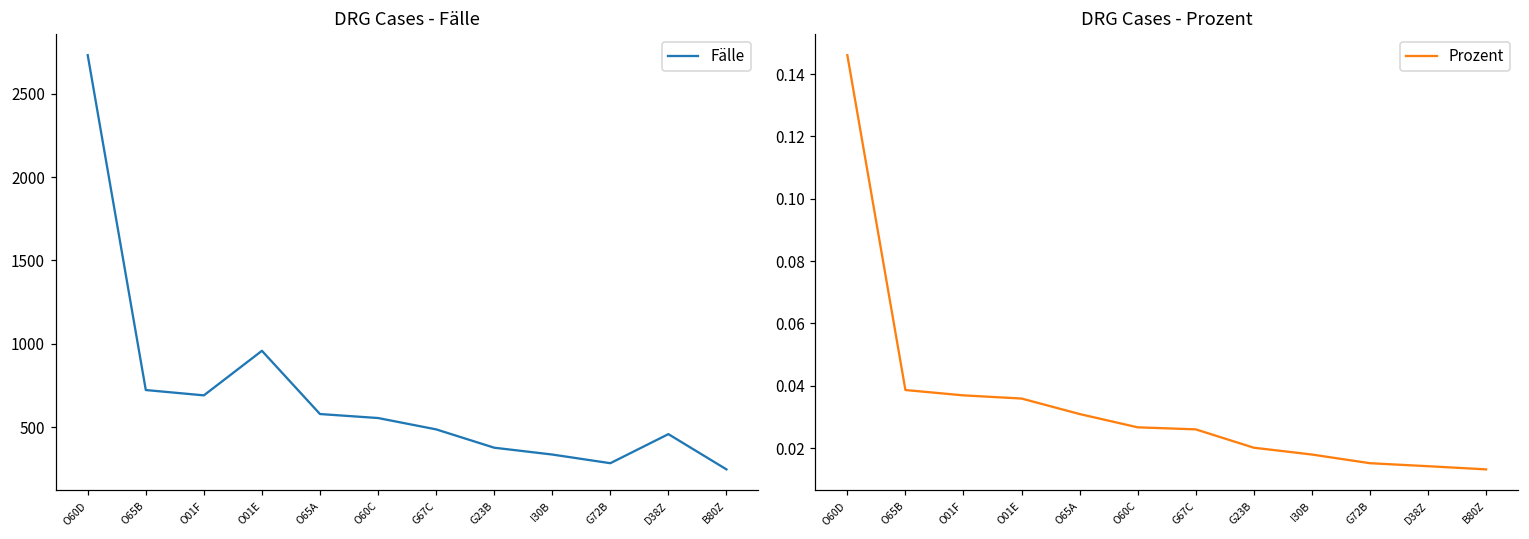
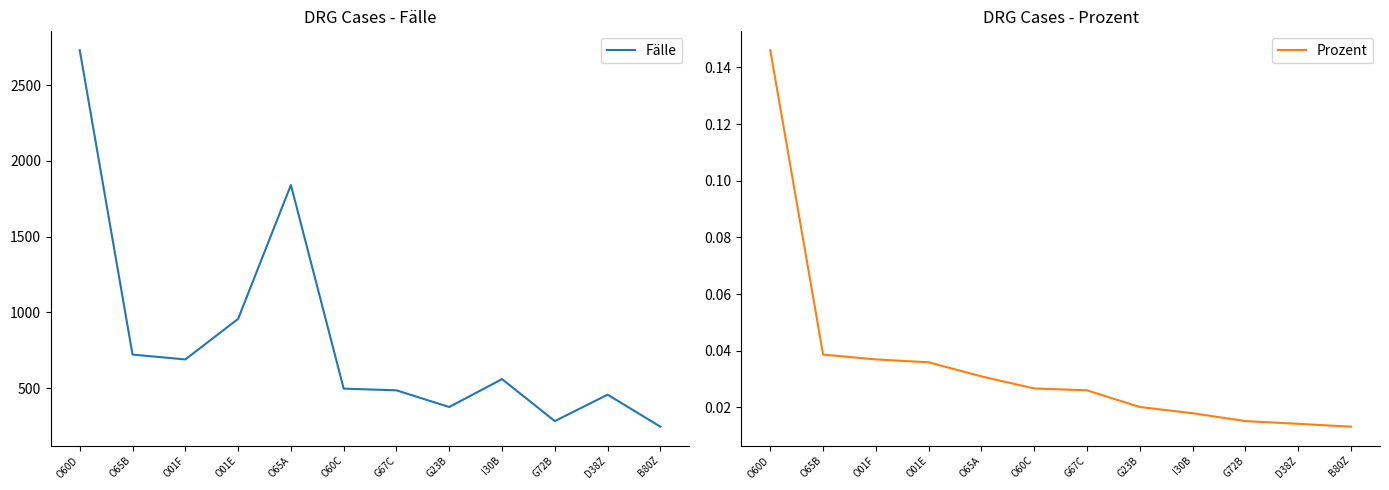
  {
    "DRG Cases - Fälle": {
      "O60D": 2730,
      "O65B": 720,
      "O01F": 690,
      "O01E": 960,
-     "O65A": 580,
-     "O60C": 550,
+     "O65A": 1840,
+     "O60C": 500,
      "G67C": 490,
      "G23B": 380,
-     "I30B": 340,
+     "I30B": 560,
      "G72B": 280,
      "D38Z": 460,
      "B80Z": 250
    },
    "DRG Cases - Prozent": {
      "O60D": 0.146,
      "O65B": 0.039,
      "O01F": 0.037,
      "O01E": 0.036,
      "O65A": 0.031,
      "O60C": 0.027,
      "G67C": 0.026,
      "G23B": 0.020,
      "I30B": 0.018,
      "G72B": 0.015,
      "D38Z": 0.014,
      "B80Z": 0.013
    }
  }
